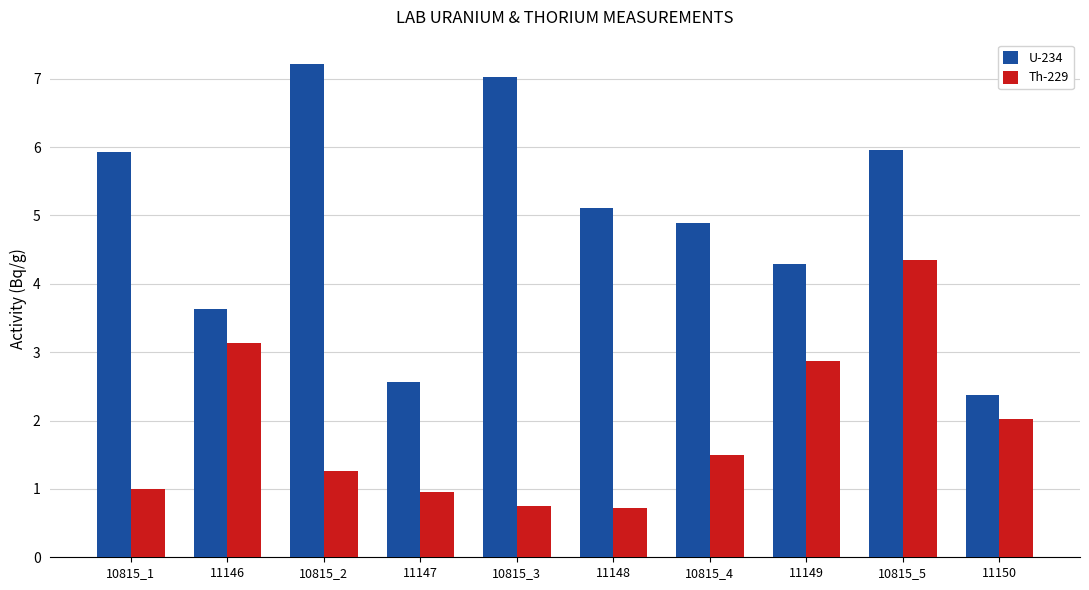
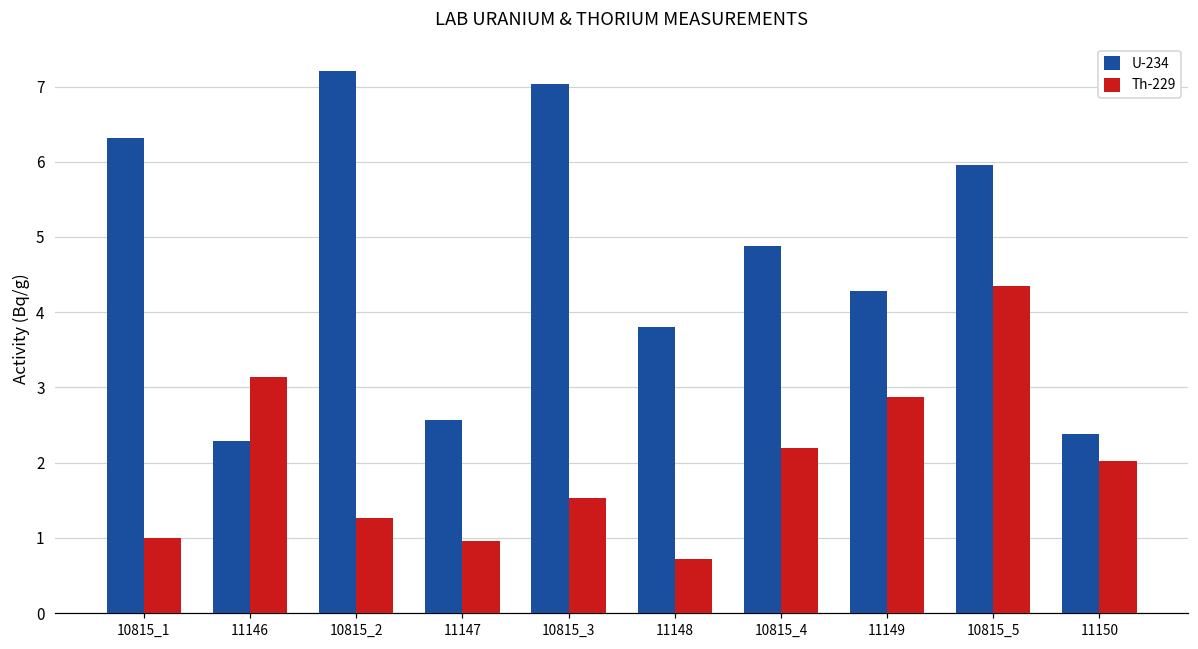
  {
    "U-234": {
-     "10815_1": 5.9,
-     "11146": 3.6,
+     "10815_1": 6.3,
+     "11146": 2.3,
      "10815_2": 7.2,
      "11147": 2.6,
      "10815_3": 7.0,
-     "11148": 5.1,
+     "11148": 3.8,
      "10815_4": 4.9,
      "11149": 4.3,
      "10815_5": 6.0,
      "11150": 2.4
    },
    "Th-229": {
      "10815_1": 1.0,
      "11146": 3.1,
      "10815_2": 1.3,
      "11147": 1.0,
-     "10815_3": 0.7,
+     "10815_3": 1.5,
      "11148": 0.7,
-     "10815_4": 1.5,
+     "10815_4": 2.2,
      "11149": 2.9,
      "10815_5": 4.3,
      "11150": 2.0
    }
  }
